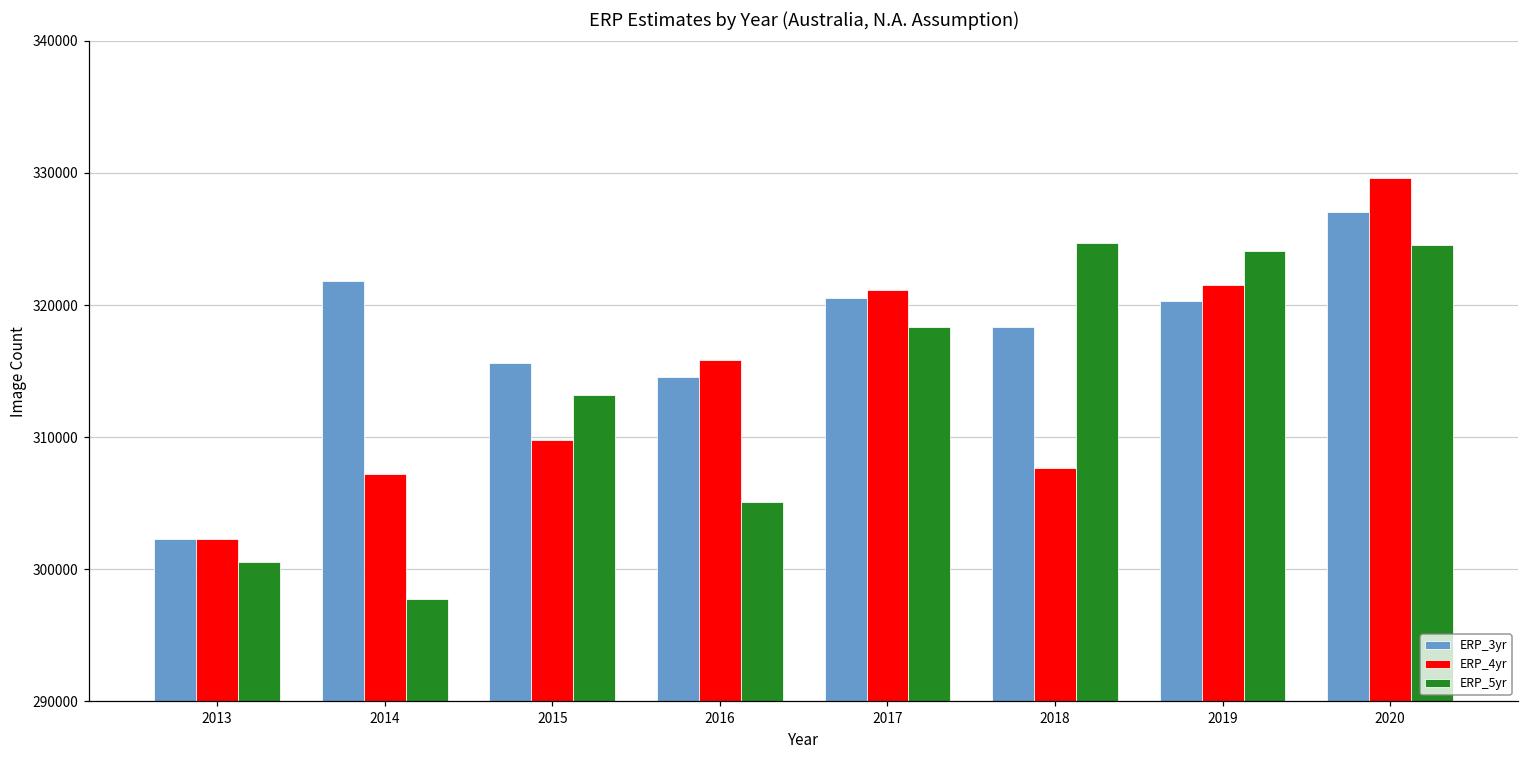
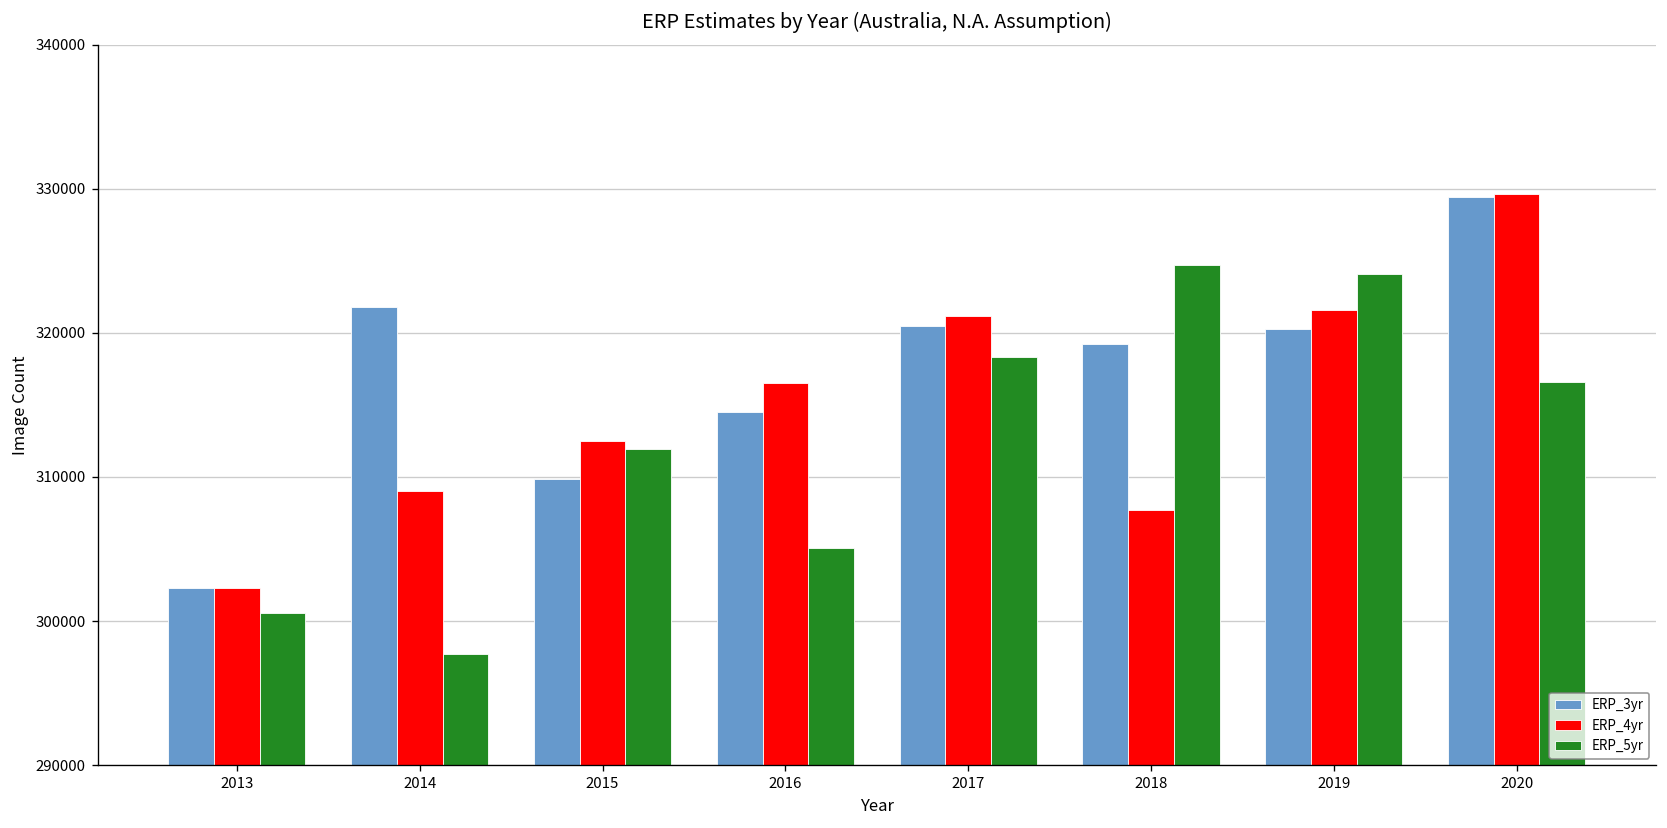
  {
    "ERP_3yr": {
      "2013": 302300,
      "2014": 321800,
-     "2015": 315700,
+     "2015": 309800,
      "2016": 314500,
      "2017": 320500,
-     "2018": 318300,
+     "2018": 319200,
      "2019": 320300,
-     "2020": 327000
+     "2020": 329400
    },
    "ERP_4yr": {
      "2013": 302300,
-     "2014": 307200,
-     "2015": 309800,
-     "2016": 315900,
+     "2014": 309000,
+     "2015": 312500,
+     "2016": 316500,
      "2017": 321100,
      "2018": 307700,
      "2019": 321600,
      "2020": 329600
    },
    "ERP_5yr": {
      "2013": 300600,
      "2014": 297700,
-     "2015": 313200,
+     "2015": 311900,
      "2016": 305100,
      "2017": 318300,
      "2018": 324700,
      "2019": 324100,
-     "2020": 324600
+     "2020": 316600
    }
  }
